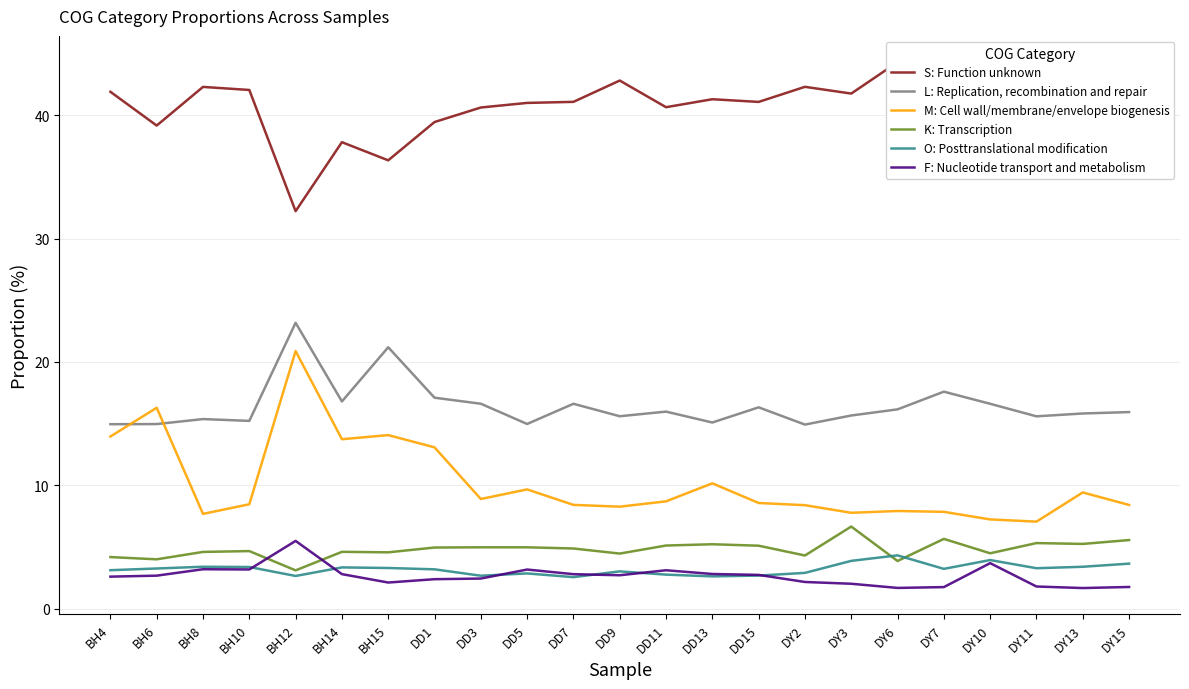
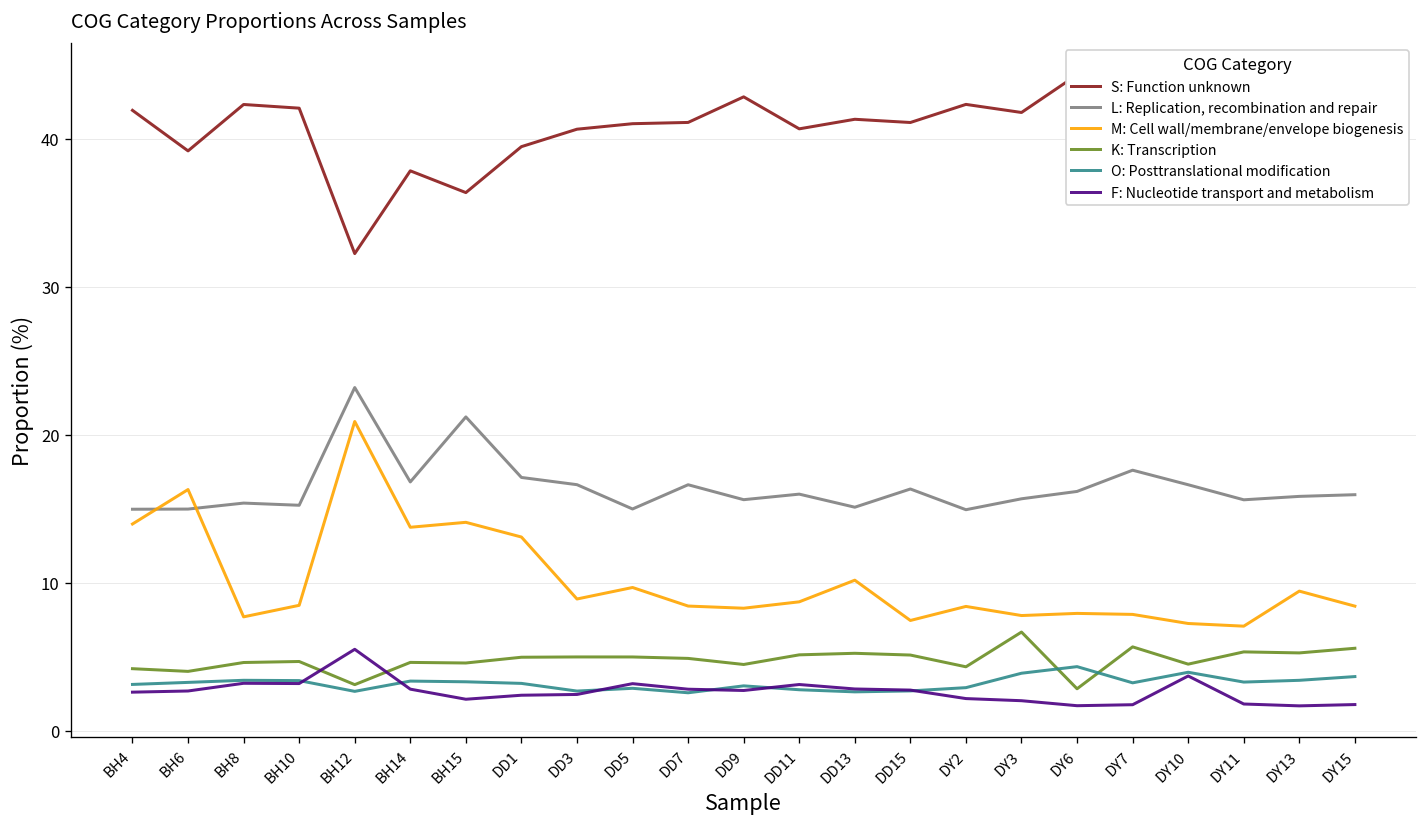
  {
    "S: Function unknown": {
      "BH4": 41.9,
      "BH6": 39.2,
      "BH8": 42.3,
      "BH10": 42.0,
      "BH12": 32.2,
      "BH14": 37.8,
      "BH15": 36.3,
      "DD1": 39.4,
      "DD3": 40.6,
      "DD5": 41.0,
      "DD7": 41.1,
      "DD9": 42.8,
      "DD11": 40.7,
      "DD13": 41.3,
      "DD15": 41.1,
      "DY2": 42.3,
      "DY3": 41.8
    },
    "L: Replication, recombination and repair": {
      "BH4": 15.0,
      "BH6": 15.0,
      "BH8": 15.4,
      "BH10": 15.2,
      "BH12": 23.2,
      "BH14": 16.8,
      "BH15": 21.2,
      "DD1": 17.1,
      "DD3": 16.6,
      "DD5": 15.0,
      "DD7": 16.6,
      "DD9": 15.6,
      "DD11": 16.0,
      "DD13": 15.1,
      "DD15": 16.3,
      "DY2": 14.9,
      "DY3": 15.7,
      "DY6": 16.2,
      "DY7": 17.6,
      "DY10": 16.6,
      "DY11": 15.6,
      "DY13": 15.8,
      "DY15": 15.9
    },
    "M: Cell wall/membrane/envelope biogenesis": {
      "BH4": 14.0,
      "BH6": 16.3,
      "BH8": 7.7,
      "BH10": 8.5,
      "BH12": 20.9,
      "BH14": 13.7,
      "BH15": 14.1,
      "DD1": 13.1,
      "DD3": 8.9,
      "DD5": 9.7,
      "DD7": 8.4,
      "DD9": 8.3,
      "DD11": 8.7,
      "DD13": 10.2,
-     "DD15": 8.6,
+     "DD15": 7.4,
      "DY2": 8.4,
      "DY3": 7.8,
      "DY6": 7.9,
      "DY7": 7.8,
      "DY10": 7.2,
      "DY11": 7.1,
      "DY13": 9.4,
      "DY15": 8.4
    },
    "K: Transcription": {
      "BH4": 4.2,
      "BH6": 4.0,
      "BH8": 4.6,
      "BH10": 4.7,
      "BH12": 3.1,
      "BH14": 4.6,
      "BH15": 4.6,
      "DD1": 5.0,
      "DD3": 5.0,
      "DD5": 5.0,
      "DD7": 4.9,
      "DD9": 4.5,
      "DD11": 5.1,
      "DD13": 5.2,
      "DD15": 5.1,
      "DY2": 4.3,
      "DY3": 6.7,
-     "DY6": 3.9,
+     "DY6": 2.8,
      "DY7": 5.7,
      "DY10": 4.5,
      "DY11": 5.3,
      "DY13": 5.2,
      "DY15": 5.6
    },
    "O: Posttranslational modification": {
      "BH4": 3.1,
      "BH6": 3.3,
      "BH12": 2.6,
      "BH14": 3.3,
      "BH15": 3.3,
      "DD1": 3.2,
      "DD3": 2.7,
      "DD5": 2.9,
      "DD7": 2.6,
      "DD9": 3.0,
      "DD11": 2.8,
      "DY2": 2.9,
      "DY3": 3.9,
      "DY6": 4.3,
      "DY7": 3.2,
      "DY10": 3.9,
      "DY11": 3.3,
      "DY13": 3.4,
      "DY15": 3.6
    },
    "F: Nucleotide transport and metabolism": {
      "BH4": 2.6,
      "BH6": 2.7,
      "BH12": 5.5,
      "BH14": 2.8,
      "BH15": 2.1,
      "DD1": 2.4,
      "DD3": 2.4,
      "DD5": 3.2,
      "DD7": 2.8,
      "DD9": 2.7,
      "DD11": 3.1,
      "DY2": 2.2,
      "DY3": 2.0,
      "DY6": 1.7,
      "DY7": 1.7,
      "DY10": 3.7,
      "DY11": 1.8,
      "DY13": 1.7,
      "DY15": 1.8
    }
  }
